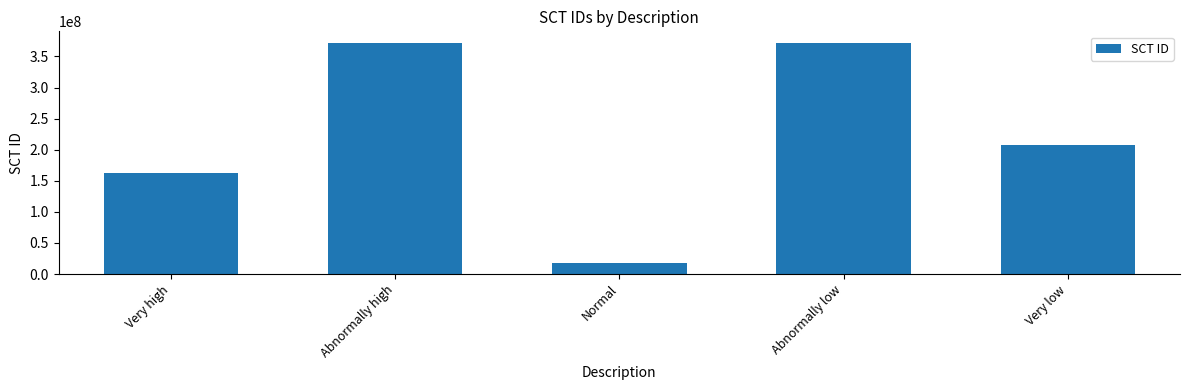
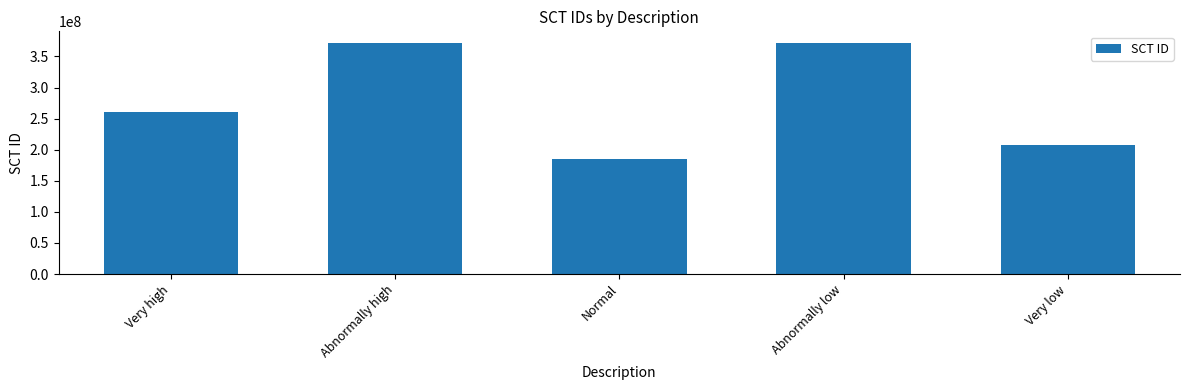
  {
-   "Very high": 160000000,
+   "Very high": 260000000,
    "Abnormally high": 370000000,
-   "Normal": 20000000,
+   "Normal": 180000000,
    "Abnormally low": 370000000,
    "Very low": 210000000
  }
